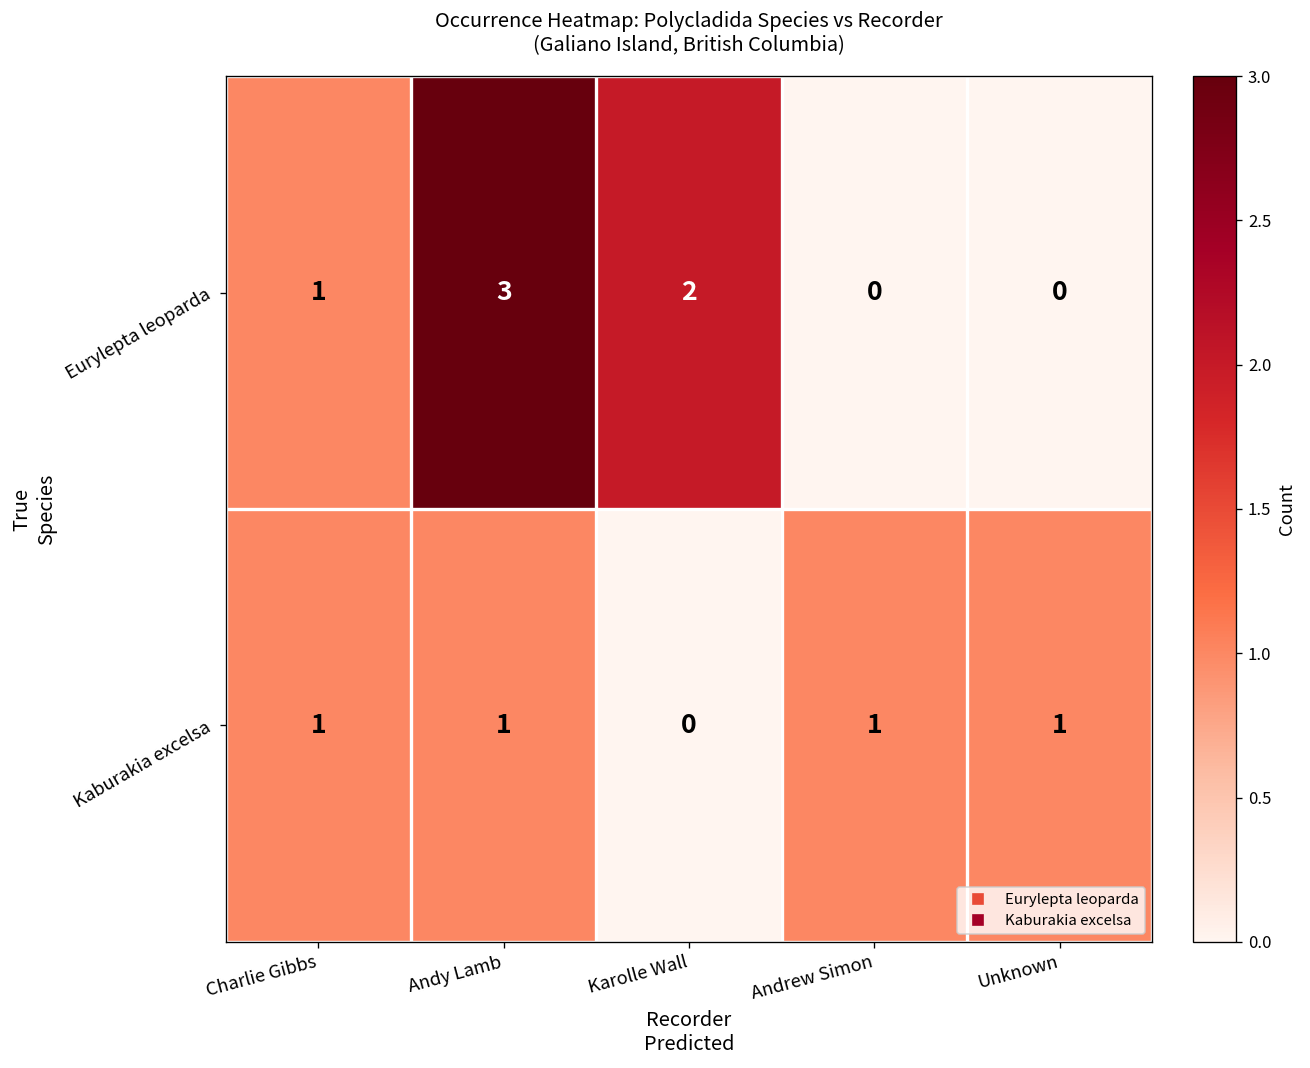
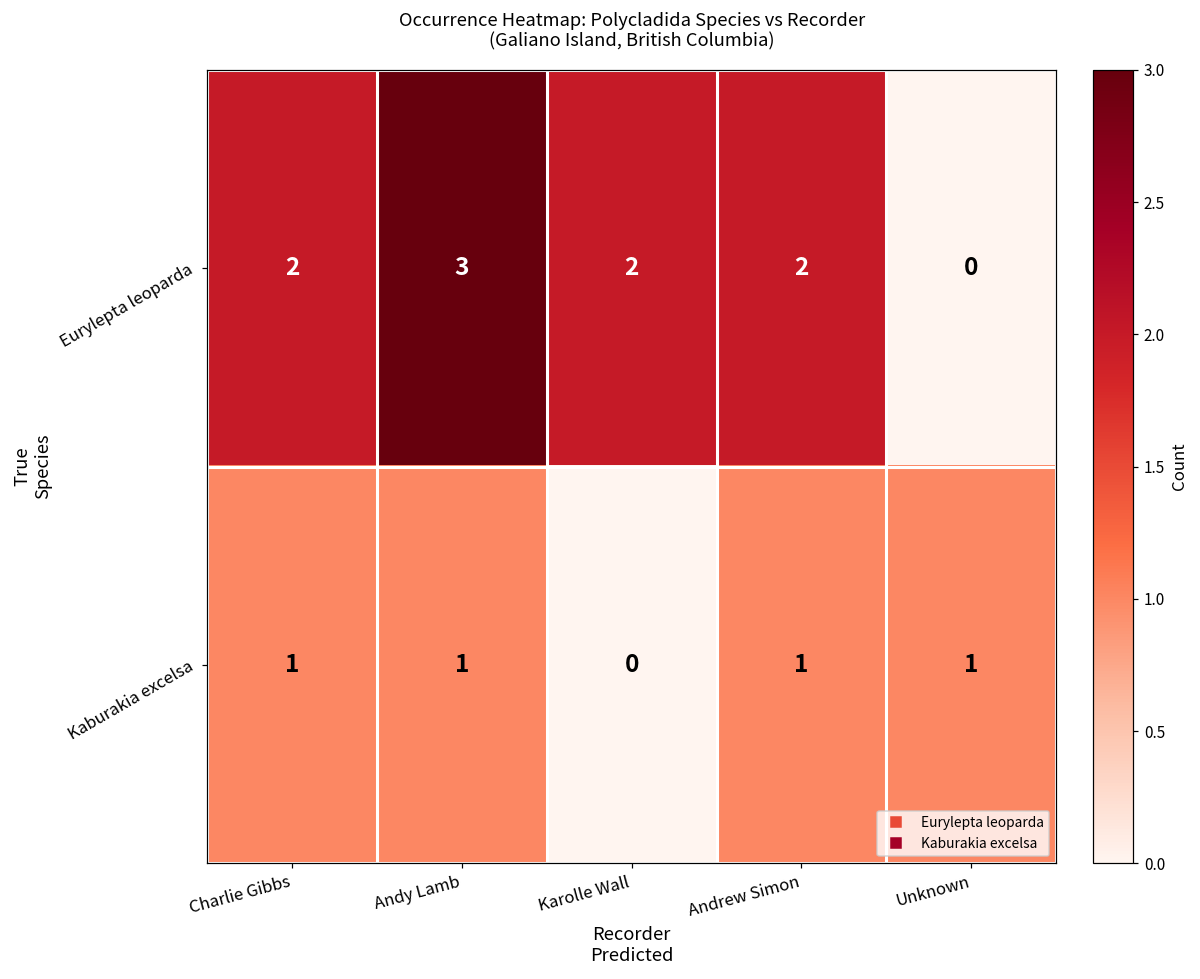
  {
    "Eurylepta leoparda": {
-     "Charlie Gibbs": 1,
+     "Charlie Gibbs": 2,
      "Andy Lamb": 3,
      "Karolle Wall": 2,
-     "Andrew Simon": 0,
+     "Andrew Simon": 2,
      "Unknown": 0
    },
    "Kaburakia excelsa": {
      "Charlie Gibbs": 1,
      "Andy Lamb": 1,
      "Karolle Wall": 0,
      "Andrew Simon": 1,
      "Unknown": 1
    }
  }
